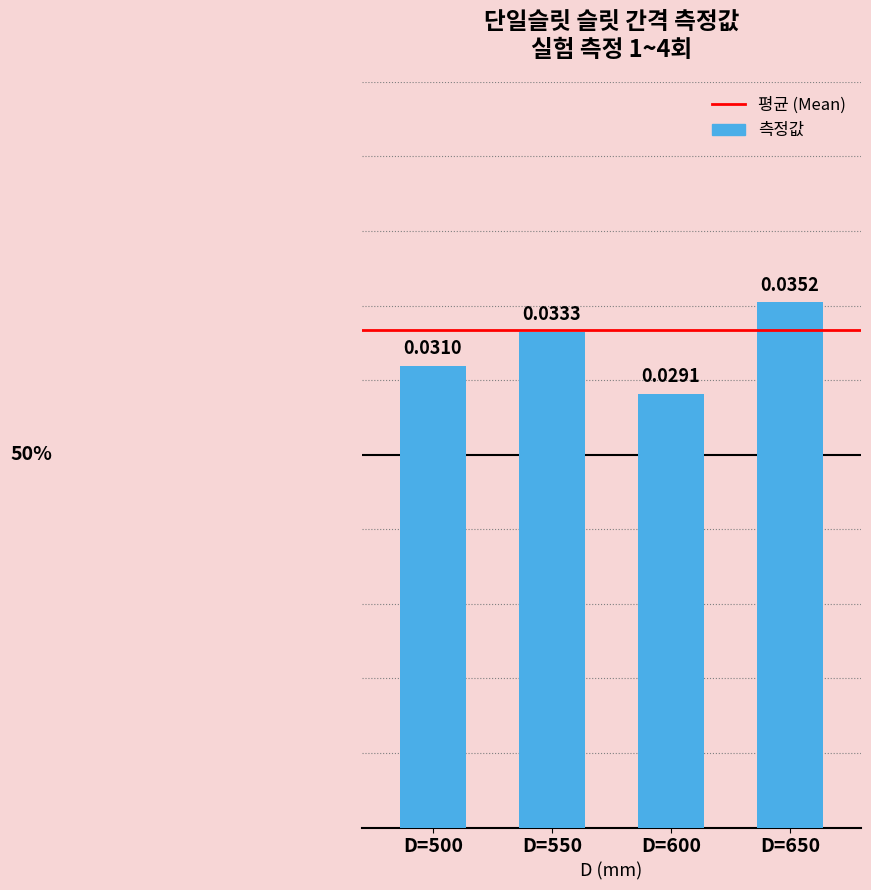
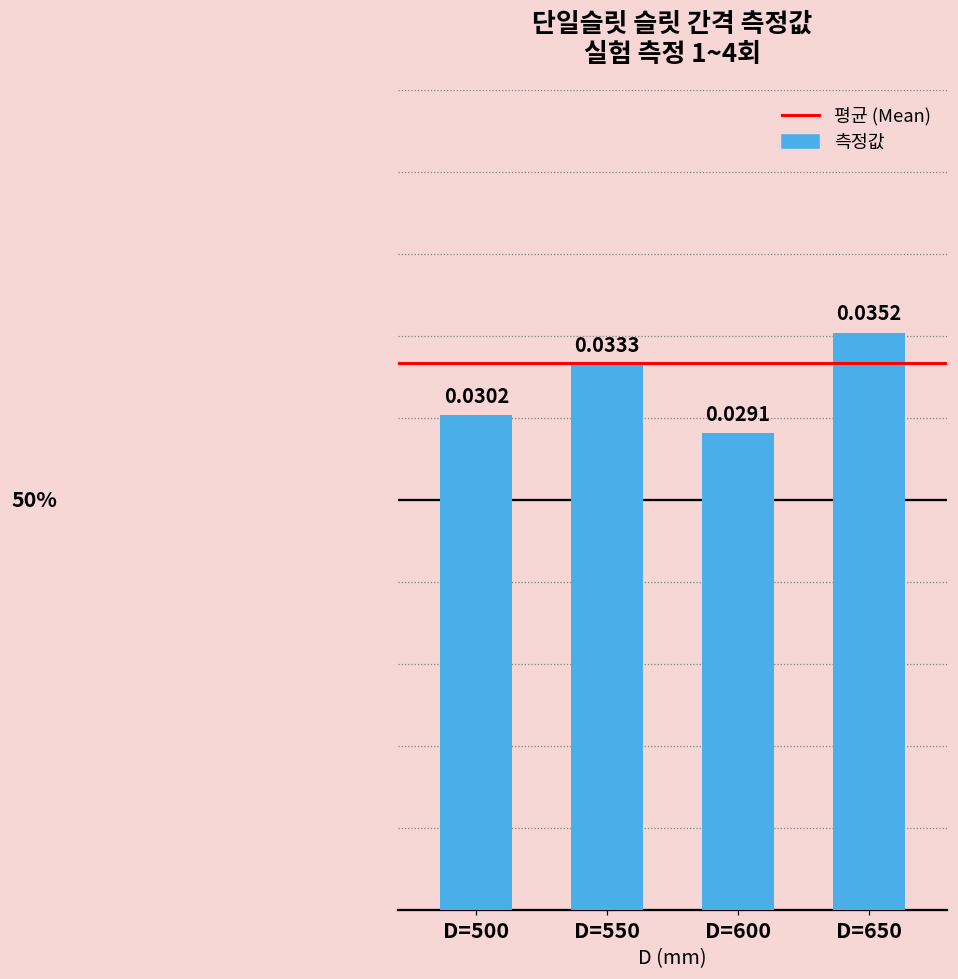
  {
-   "D=500": 0.0310,
+   "D=500": 0.0302,
    "D=550": 0.0333,
    "D=600": 0.0291,
    "D=650": 0.0352
  }
